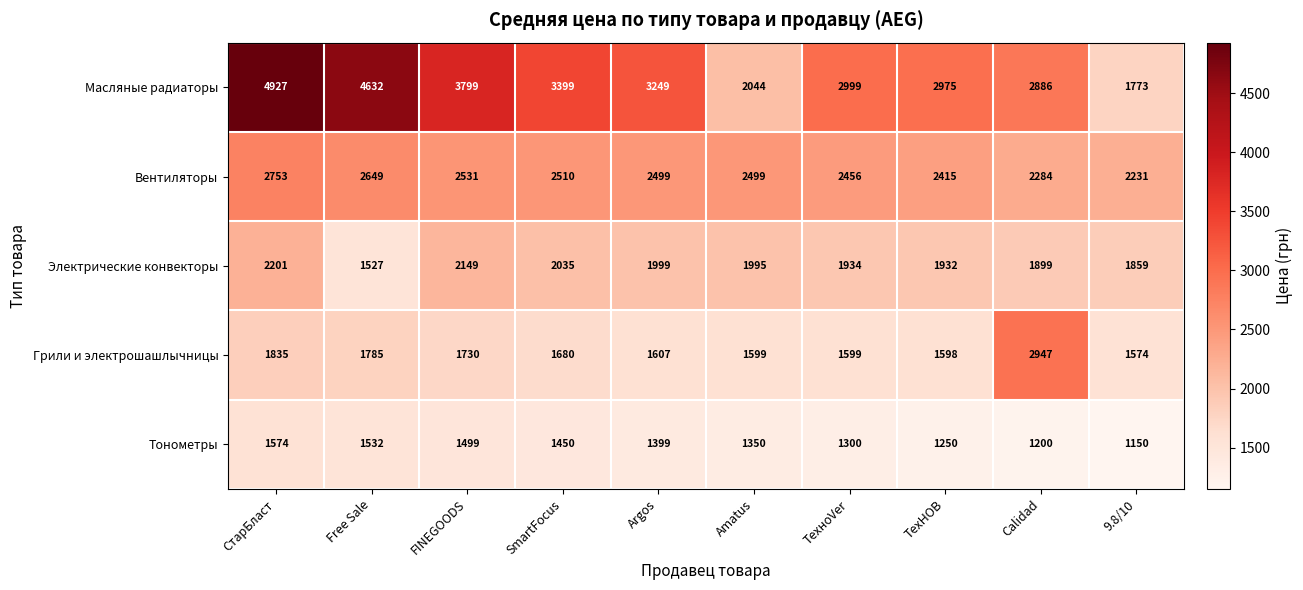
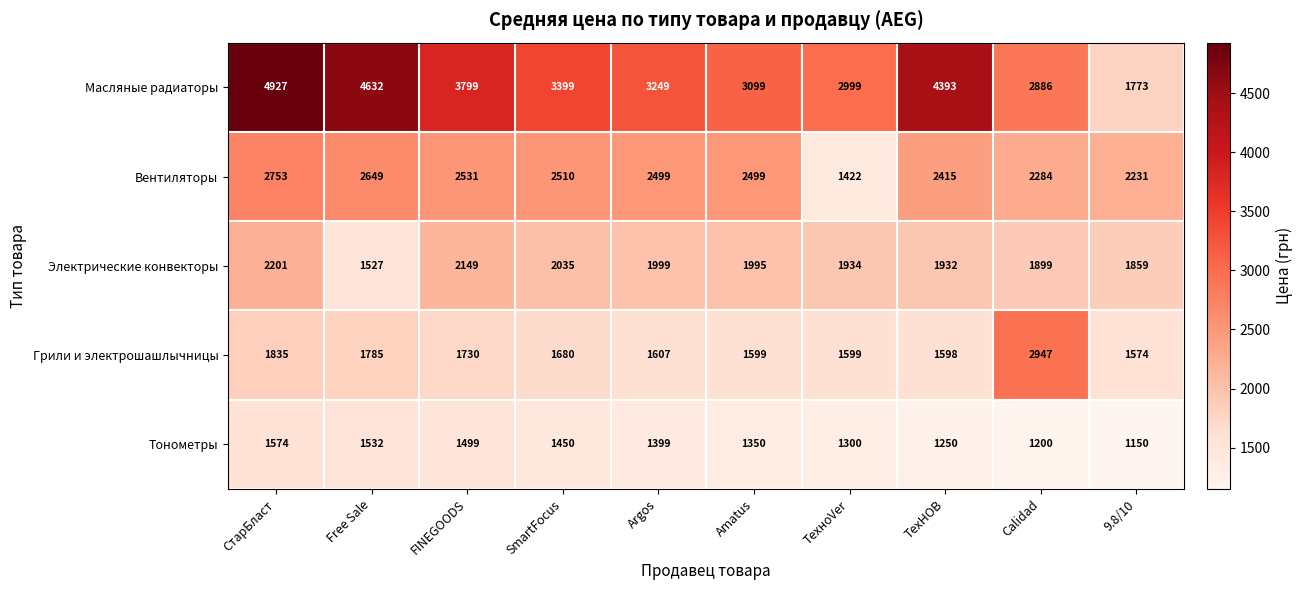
  {
    "Масляные радиаторы": {
      "СтарБласт": 4927,
      "Free Sale": 4632,
      "FINEGOODS": 3799,
      "SmartFocus": 3399,
      "Argos": 3249,
-     "Amatus": 2044,
+     "Amatus": 3099,
      "ТехноVer": 2999,
-     "ТехНОВ": 2975,
+     "ТехНОВ": 4393,
      "Calidad": 2886,
      "9.8/10": 1773
    },
    "Вентиляторы": {
      "СтарБласт": 2753,
      "Free Sale": 2649,
      "FINEGOODS": 2531,
      "SmartFocus": 2510,
      "Argos": 2499,
      "Amatus": 2499,
-     "ТехноVer": 2456,
+     "ТехноVer": 1422,
      "ТехНОВ": 2415,
      "Calidad": 2284,
      "9.8/10": 2231
    },
    "Электрические конвекторы": {
      "СтарБласт": 2201,
      "Free Sale": 1527,
      "FINEGOODS": 2149,
      "SmartFocus": 2035,
      "Argos": 1999,
      "Amatus": 1995,
      "ТехноVer": 1934,
      "ТехНОВ": 1932,
      "Calidad": 1899,
      "9.8/10": 1859
    },
    "Грили и электрошашлычницы": {
      "СтарБласт": 1835,
      "Free Sale": 1785,
      "FINEGOODS": 1730,
      "SmartFocus": 1680,
      "Argos": 1607,
      "Amatus": 1599,
      "ТехноVer": 1599,
      "ТехНОВ": 1598,
      "Calidad": 2947,
      "9.8/10": 1574
    },
    "Тонометры": {
      "СтарБласт": 1574,
      "Free Sale": 1532,
      "FINEGOODS": 1499,
      "SmartFocus": 1450,
      "Argos": 1399,
      "Amatus": 1350,
      "ТехноVer": 1300,
      "ТехНОВ": 1250,
      "Calidad": 1200,
      "9.8/10": 1150
    }
  }
